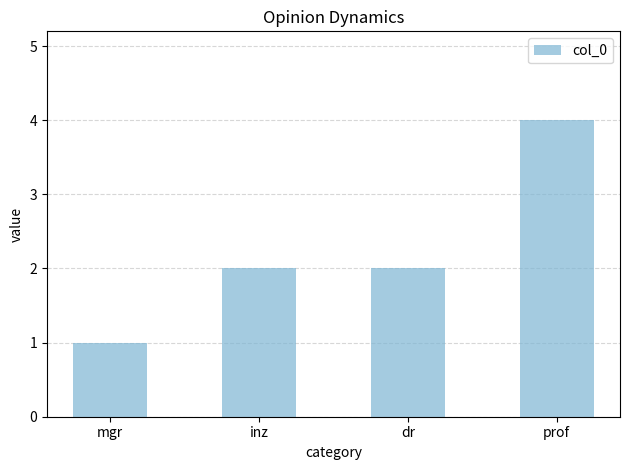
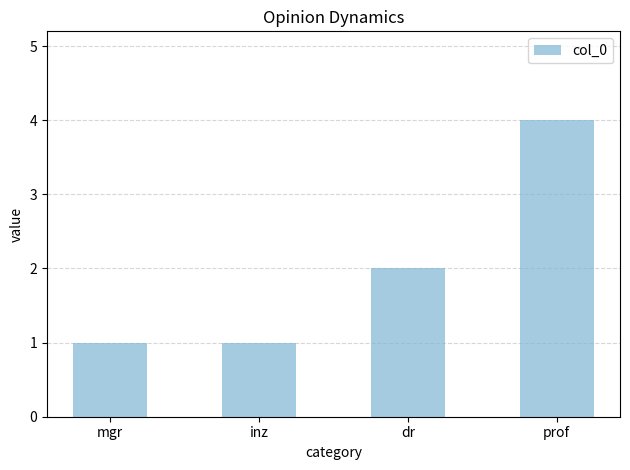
  {
    "mgr": 1,
-   "inz": 2,
+   "inz": 1,
    "dr": 2,
    "prof": 4
  }
